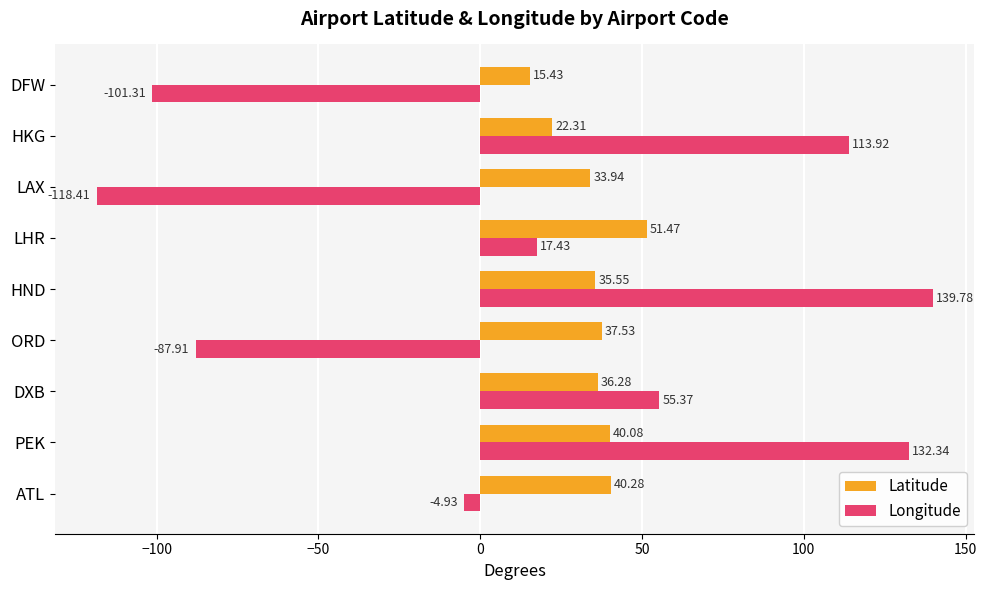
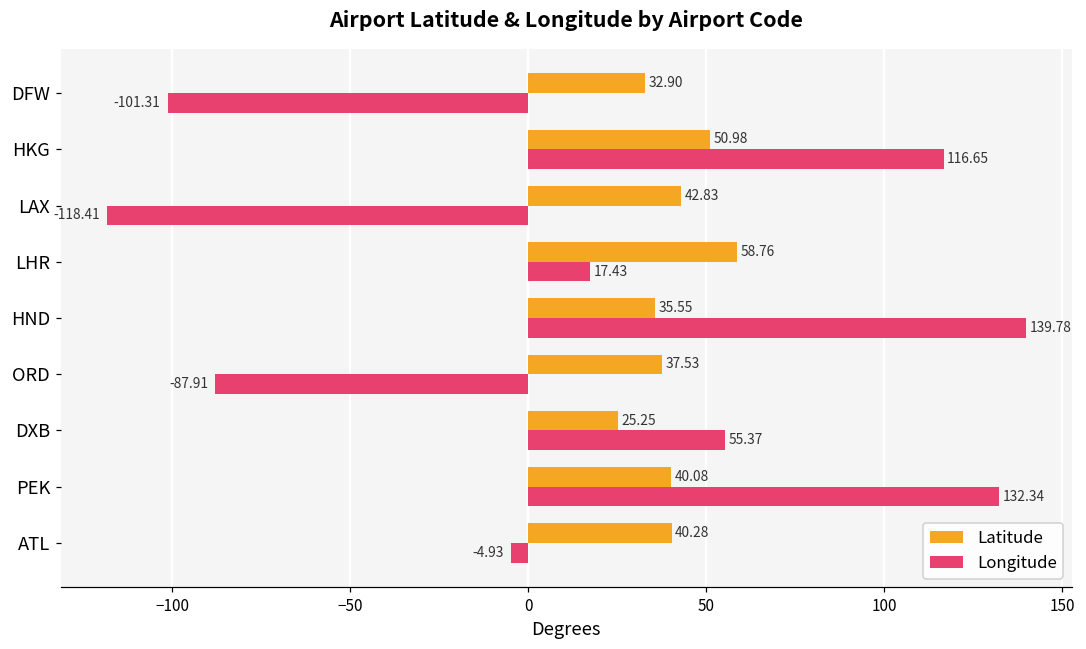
  {
    "Latitude": {
-     "DFW": 15.43,
-     "HKG": 22.31,
-     "LAX": 33.94,
-     "LHR": 51.47,
+     "DFW": 32.90,
+     "HKG": 50.98,
+     "LAX": 42.83,
+     "LHR": 58.76,
      "HND": 35.55,
      "ORD": 37.53,
-     "DXB": 36.28,
+     "DXB": 25.25,
      "PEK": 40.08,
      "ATL": 40.28
    },
    "Longitude": {
      "DFW": -101.31,
-     "HKG": 113.92,
+     "HKG": 116.65,
      "LAX": -118.41,
      "LHR": 17.43,
      "HND": 139.78,
      "ORD": -87.91,
      "DXB": 55.37,
      "PEK": 132.34,
      "ATL": -4.93
    }
  }
